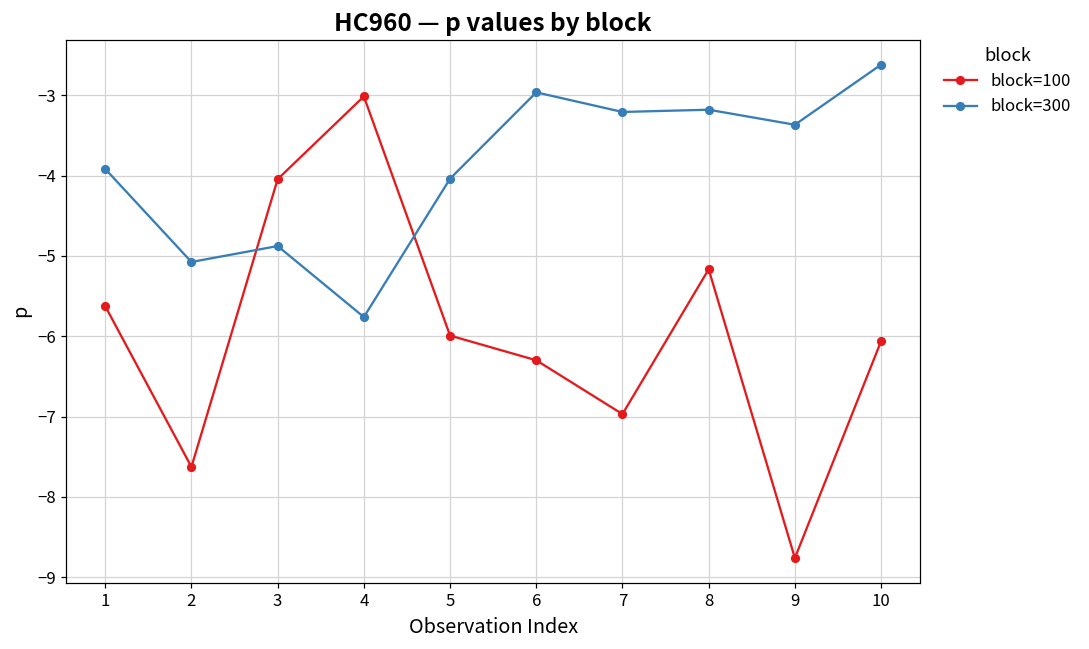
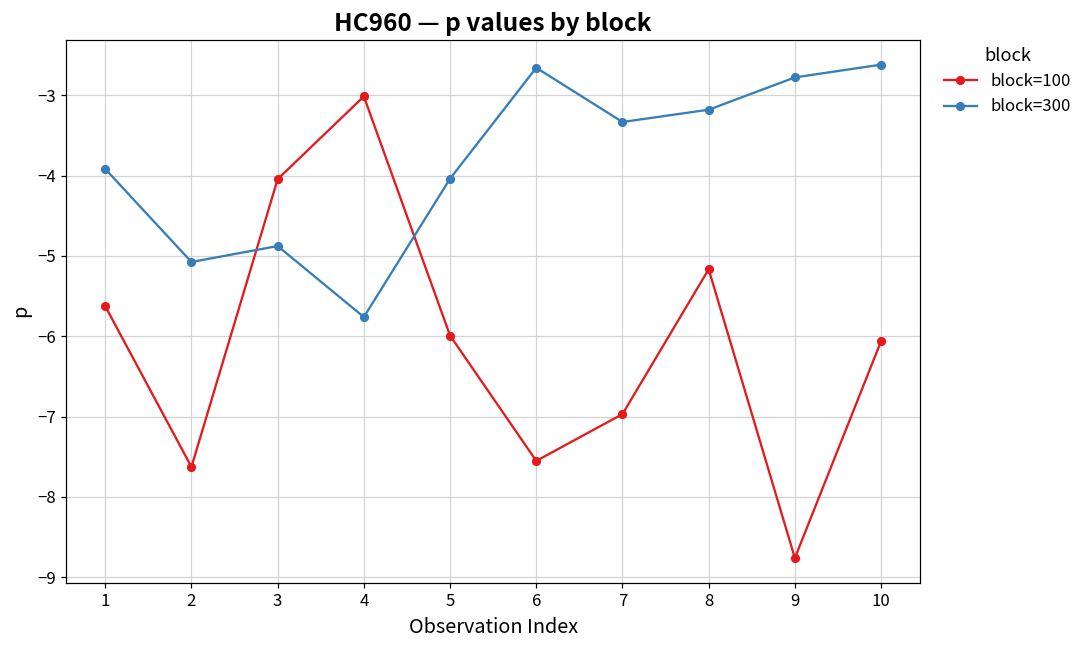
  {
    "block=100": {
      "1": -5.6,
      "2": -7.6,
      "3": -4.0,
      "4": -3.0,
      "5": -6.0,
-     "6": -6.3,
+     "6": -7.6,
      "7": -7.0,
      "8": -5.2,
      "9": -8.8,
      "10": -6.1
    },
    "block=300": {
      "1": -3.9,
      "2": -5.1,
      "3": -4.9,
      "4": -5.8,
      "5": -4.0,
-     "6": -3.0,
-     "7": -3.2,
+     "6": -2.7,
+     "7": -3.3,
      "8": -3.2,
-     "9": -3.4,
+     "9": -2.8,
      "10": -2.6
    }
  }
